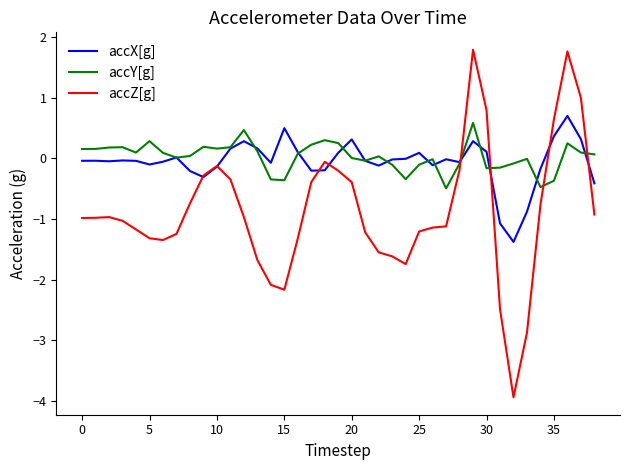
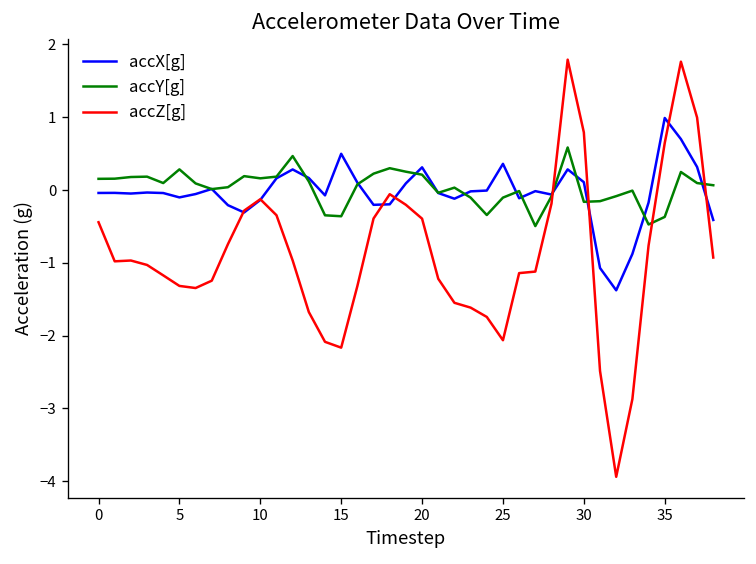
  {
    "accX[g]": {
      "0": 0.0,
      "5": -0.1,
      "15": 0.5,
      "20": 0.3,
-     "25": 0.1,
+     "25": 0.4,
      "30": 0.1,
-     "35": 0.4
+     "35": 1.0
    },
    "accY[g]": {
      "0": 0.2,
      "5": 0.3,
      "10": 0.2,
      "15": -0.4,
-     "20": 0.0,
+     "20": 0.2,
      "25": -0.1,
      "30": -0.2,
      "35": -0.4
    },
    "accZ[g]": {
-     "0": -1.0,
+     "0": -0.4,
      "5": -1.3,
      "15": -2.2,
      "20": -0.4,
-     "25": -1.2,
+     "25": -2.1,
      "30": 0.8,
      "35": 0.6
    }
  }
